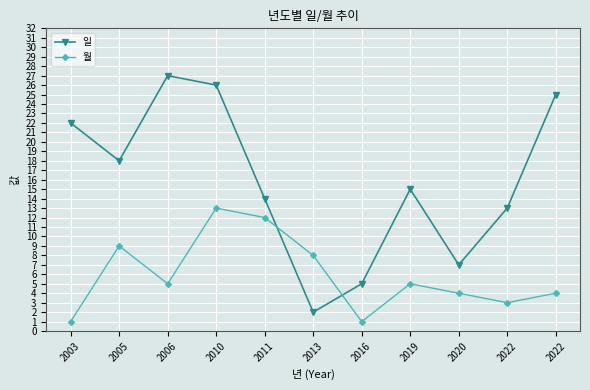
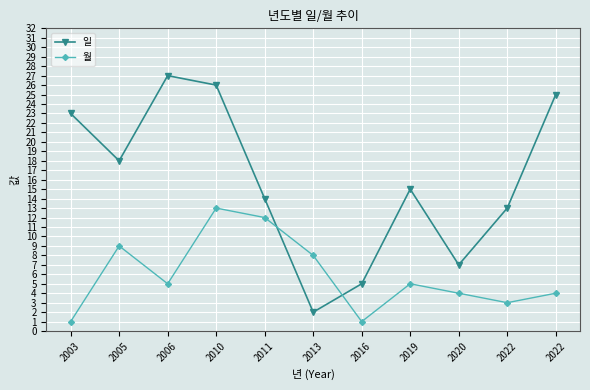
  {
    "일": {
-     "2003": 22,
+     "2003": 23,
      "2005": 18,
      "2006": 27,
      "2010": 26,
      "2011": 14,
      "2013": 2,
      "2016": 5,
      "2019": 15,
      "2020": 7
    },
    "월": {
      "2003": 1,
      "2005": 9,
      "2006": 5,
      "2010": 13,
      "2011": 12,
      "2013": 8,
      "2016": 1,
      "2019": 5,
      "2020": 4
    }
  }
